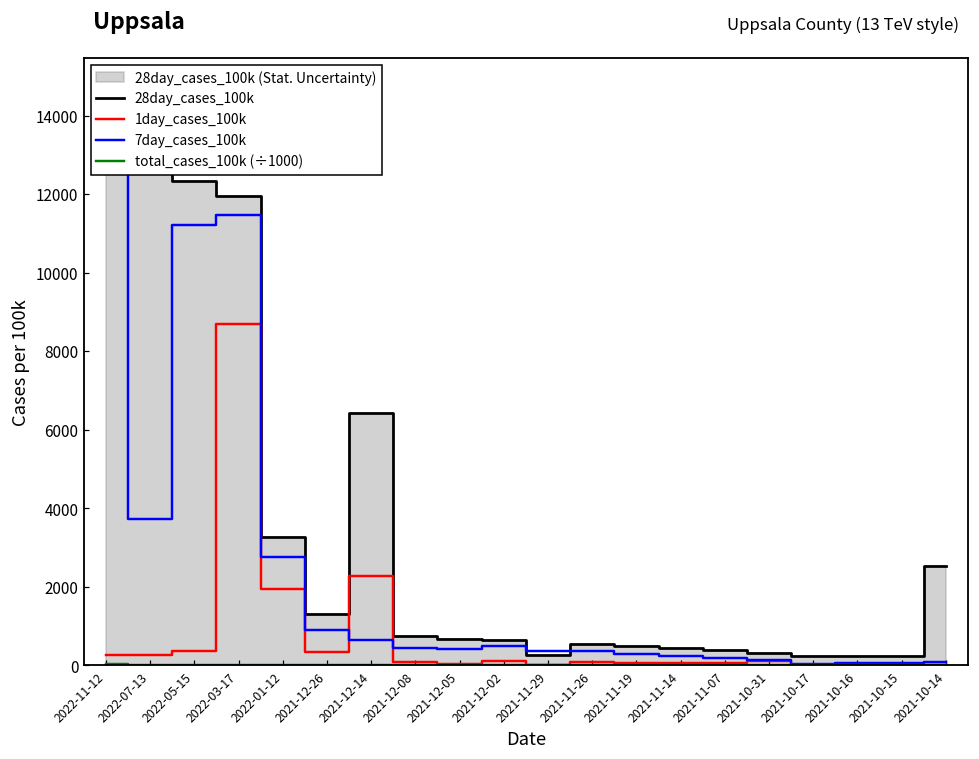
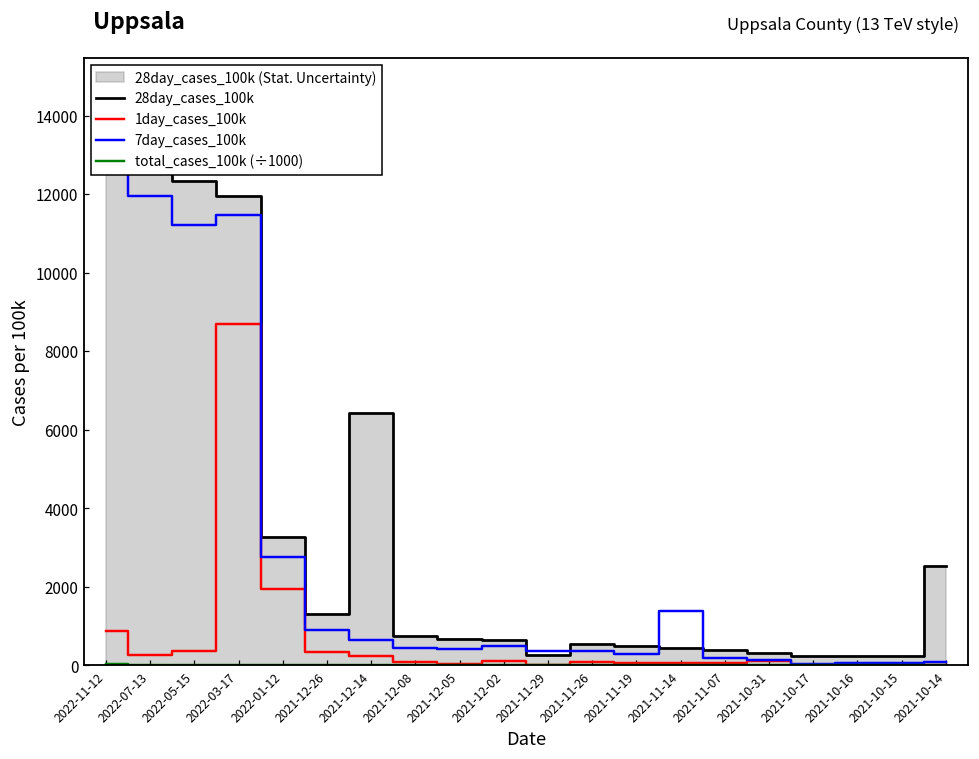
  {
    "28day_cases_100k": {
      "2022-05-15": 12300,
      "2022-03-17": 12000,
      "2022-01-12": 3300,
      "2021-12-26": 1300,
      "2021-12-14": 6400,
      "2021-12-08": 700,
      "2021-12-05": 700,
      "2021-12-02": 700,
      "2021-11-29": 300,
      "2021-11-26": 600,
      "2021-11-19": 500,
      "2021-11-14": 400,
      "2021-11-07": 400,
      "2021-10-31": 300,
      "2021-10-17": 200,
      "2021-10-16": 200,
      "2021-10-15": 300
    },
    "1day_cases_100k": {
-     "2022-11-12": 300,
+     "2022-11-12": 900,
      "2022-07-13": 300,
      "2022-05-15": 400,
      "2022-03-17": 8700,
      "2022-01-12": 1900,
      "2021-12-26": 300,
-     "2021-12-14": 2300,
+     "2021-12-14": 200,
      "2021-12-02": 100,
      "2021-11-26": 100
    },
    "7day_cases_100k": {
-     "2022-07-13": 3700,
+     "2022-07-13": 12000,
      "2022-05-15": 11200,
      "2022-03-17": 11500,
      "2022-01-12": 2800,
      "2021-12-26": 900,
      "2021-12-14": 600,
      "2021-12-08": 400,
      "2021-12-05": 400,
      "2021-12-02": 500,
      "2021-11-29": 400,
      "2021-11-26": 400,
      "2021-11-19": 300,
-     "2021-11-14": 200,
+     "2021-11-14": 1400,
      "2021-11-07": 200
    },
    "total_cases_100k (÷1000)": {
      "2022-11-12": 0,
      "2022-07-13": 0,
      "2022-05-15": 0,
      "2022-03-17": 0,
      "2022-01-12": 0,
      "2021-12-26": 0,
      "2021-12-14": 0,
      "2021-12-02": 0,
      "2021-11-26": 0,
      "2021-10-31": 0
    }
  }
